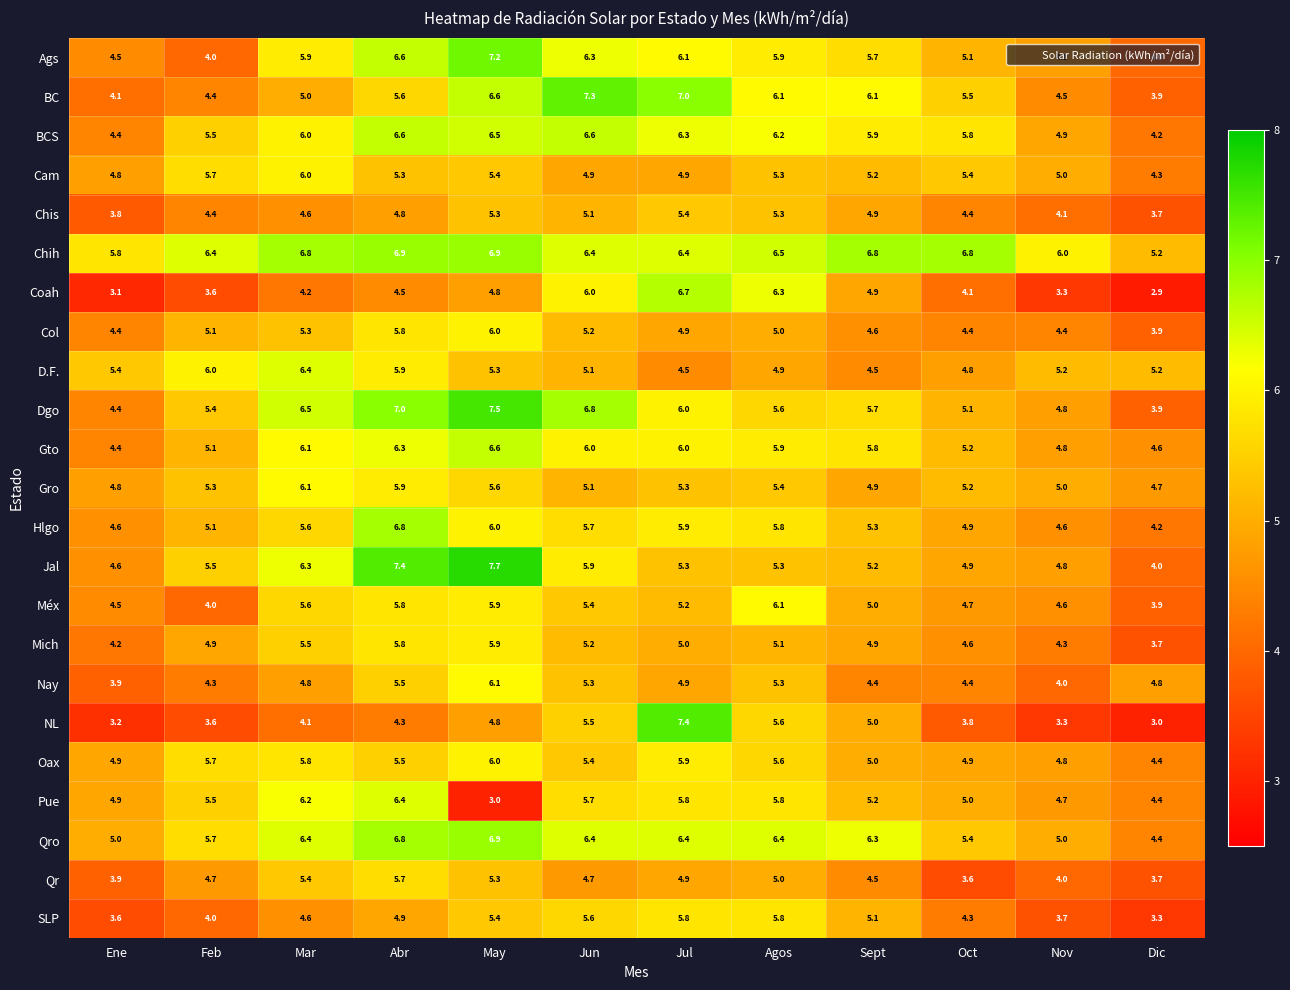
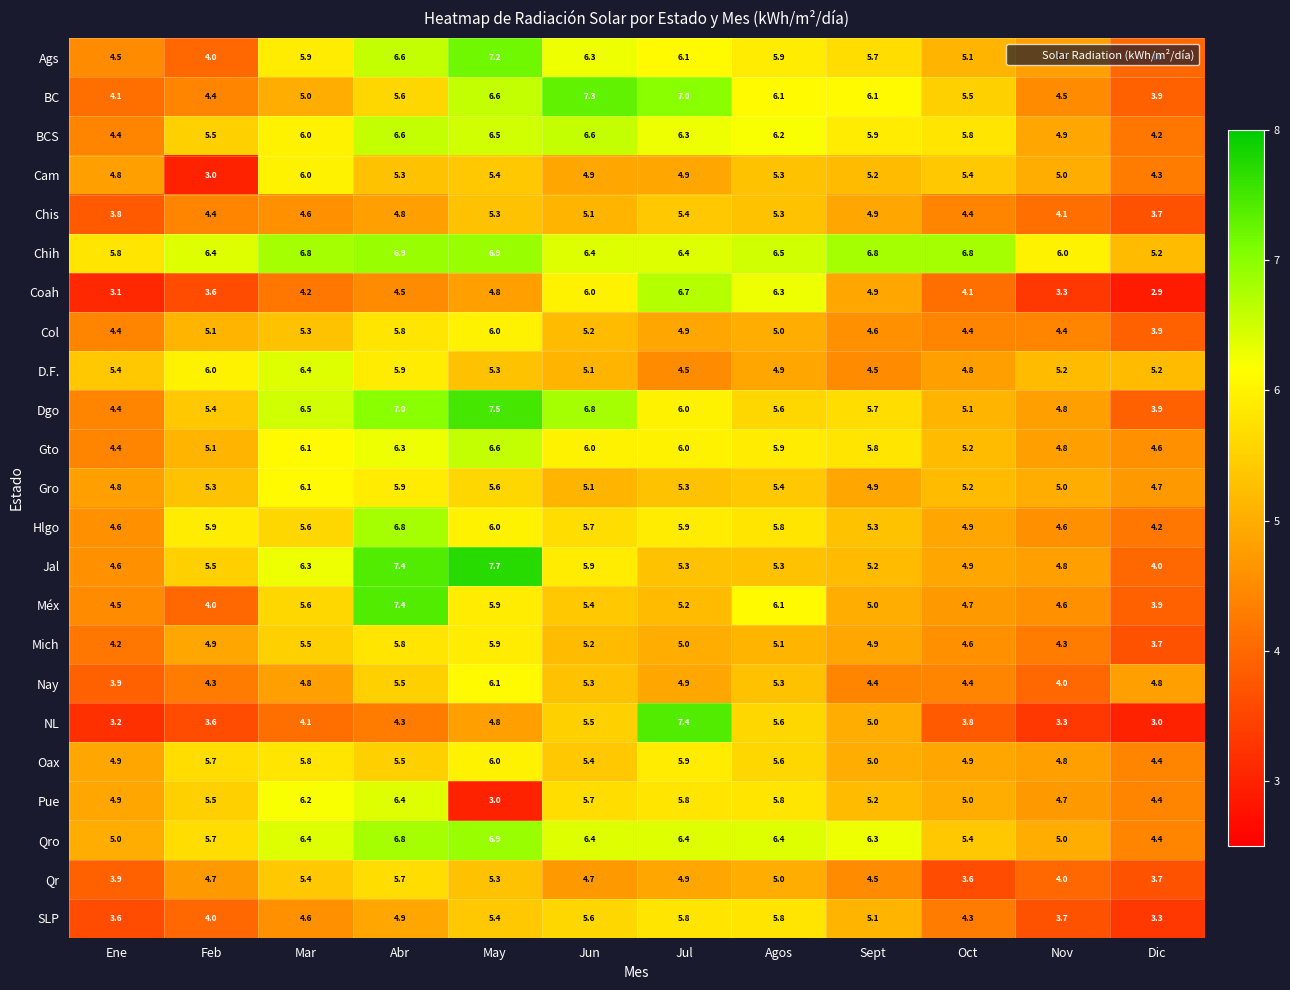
  {
    "Cam": {
      "Ene": 4.8,
-     "Feb": 5.7,
+     "Feb": 3.0,
      "Mar": 6.0,
      "Abr": 5.3,
      "May": 5.4,
      "Jun": 4.9,
      "Jul": 4.9,
      "Agos": 5.3,
      "Sept": 5.2,
      "Oct": 5.4,
      "Nov": 5.0,
      "Dic": 4.3
    },
    "Hlgo": {
      "Ene": 4.6,
-     "Feb": 5.1,
+     "Feb": 5.9,
      "Mar": 5.6,
      "Abr": 6.8,
      "May": 6.0,
      "Jun": 5.7,
      "Jul": 5.9,
      "Agos": 5.8,
      "Sept": 5.3,
      "Oct": 4.9,
      "Nov": 4.6,
      "Dic": 4.2
    },
    "Méx": {
      "Ene": 4.5,
      "Feb": 4.0,
      "Mar": 5.6,
-     "Abr": 5.8,
+     "Abr": 7.4,
      "May": 5.9,
      "Jun": 5.4,
      "Jul": 5.2,
      "Agos": 6.1,
      "Sept": 5.0,
      "Oct": 4.7,
      "Nov": 4.6,
      "Dic": 3.9
    }
  }
